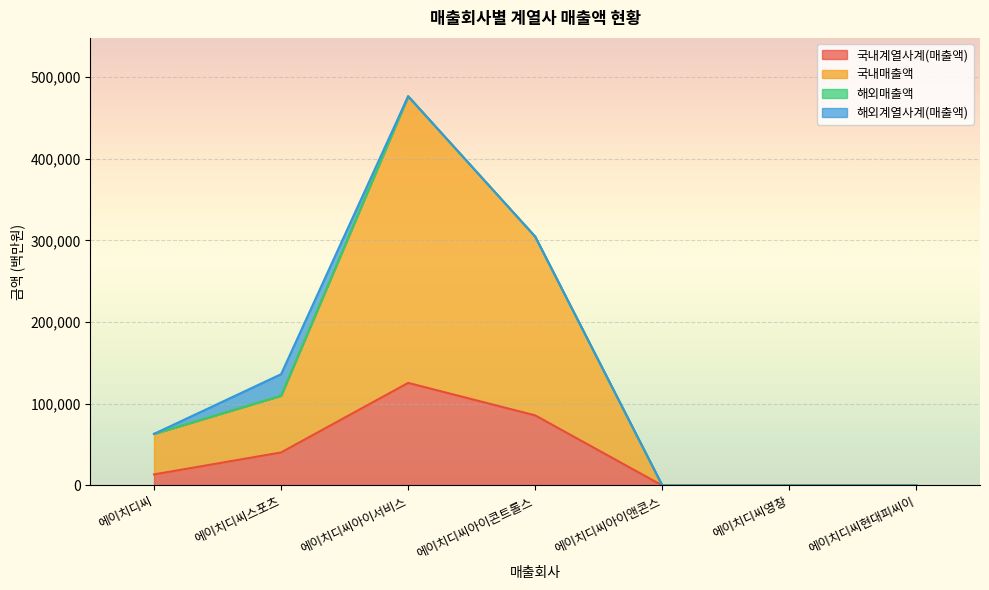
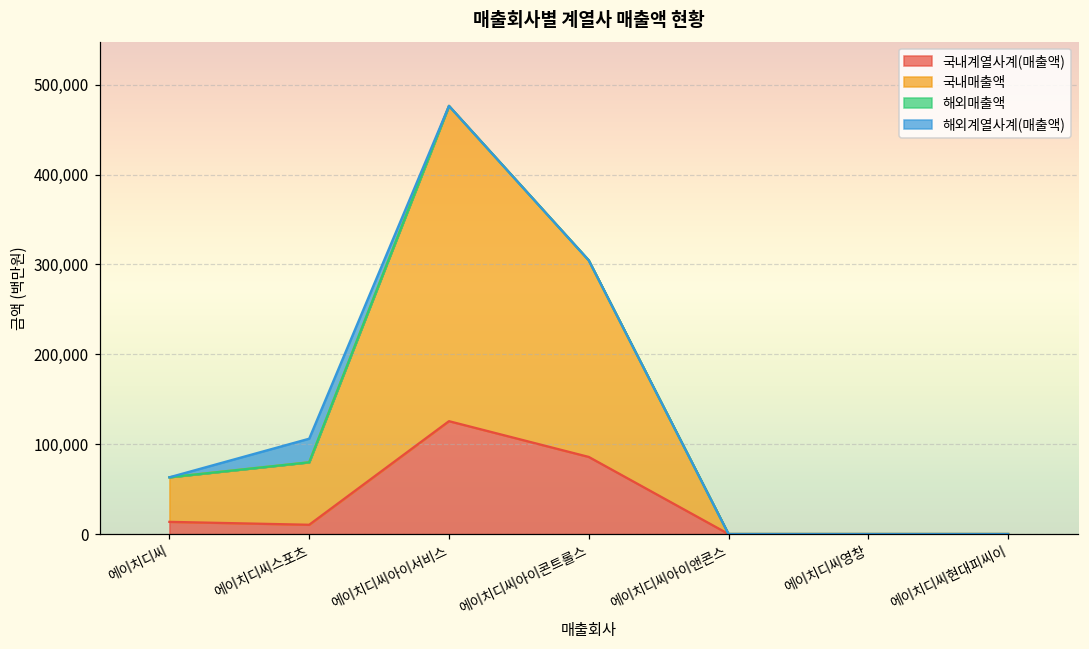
  {
    "국내계열사계(매출액)": {
      "에이치디씨": "10,000",
-     "에이치디씨스포츠": "40,000",
+     "에이치디씨스포츠": "10,000",
      "에이치디씨아이서비스": "130,000",
      "에이치디씨아이콘트롤스": "90,000"
    },
    "해외계열사계(매출액)": {
      "에이치디씨스포츠": "30,000"
    }
  }
